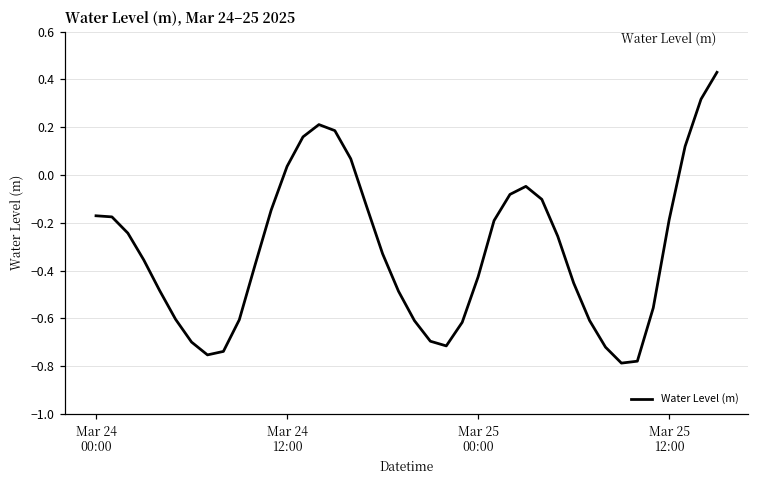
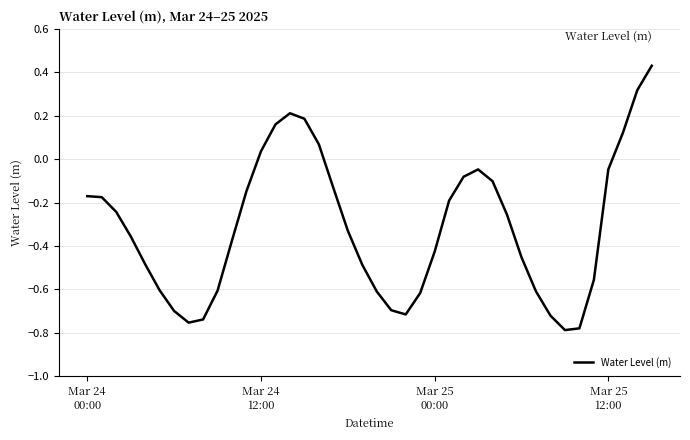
  {
    "Mar 24 00:00": -0.17,
    "Mar 24 12:00": 0.04,
    "Mar 25 00:00": -0.43,
-   "Mar 25 12:00": -0.19
+   "Mar 25 12:00": -0.05
  }
